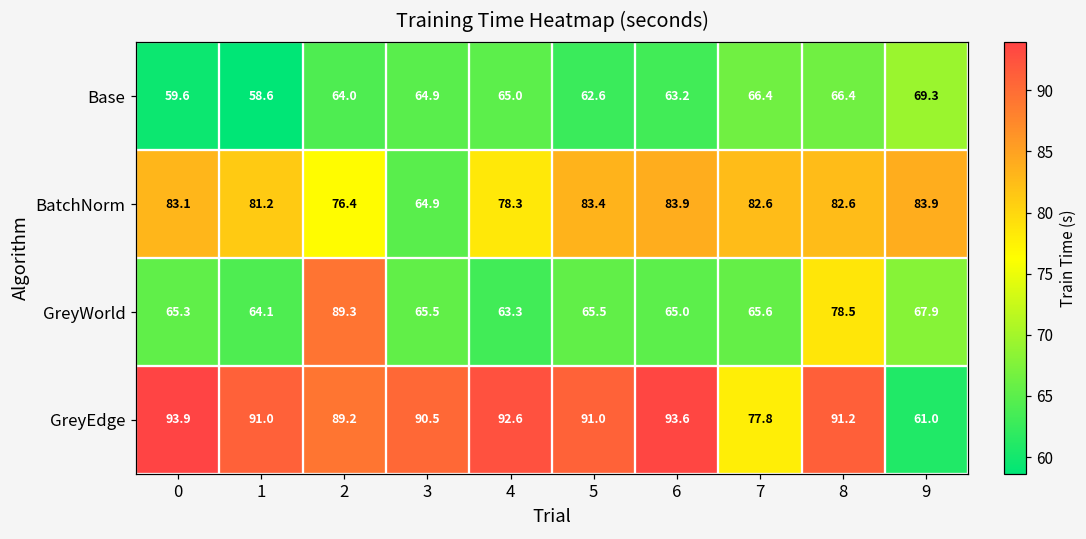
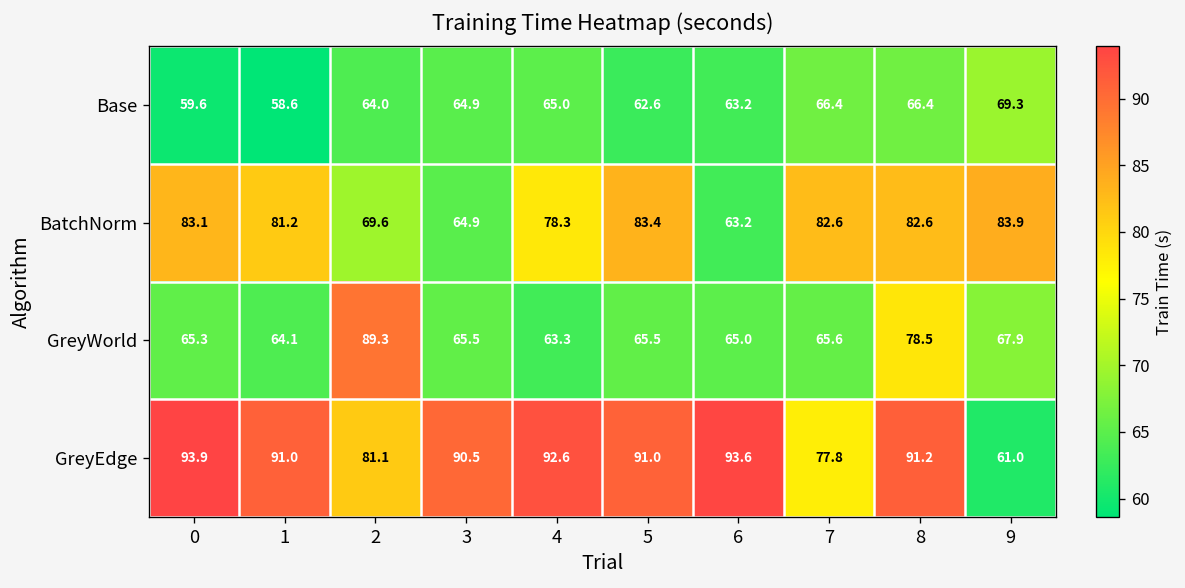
  {
    "Base": {
      "0": 59.6,
      "1": 58.6,
      "2": 64.0,
      "3": 64.9,
      "4": 65.0,
      "5": 62.6,
      "6": 63.2,
      "7": 66.4,
      "8": 66.4,
      "9": 69.3
    },
    "BatchNorm": {
      "0": 83.1,
      "1": 81.2,
-     "2": 76.4,
+     "2": 69.6,
      "3": 64.9,
      "4": 78.3,
      "5": 83.4,
-     "6": 83.9,
+     "6": 63.2,
      "7": 82.6,
      "8": 82.6,
      "9": 83.9
    },
    "GreyWorld": {
      "0": 65.3,
      "1": 64.1,
      "2": 89.3,
      "3": 65.5,
      "4": 63.3,
      "5": 65.5,
      "6": 65.0,
      "7": 65.6,
      "8": 78.5,
      "9": 67.9
    },
    "GreyEdge": {
      "0": 93.9,
      "1": 91.0,
-     "2": 89.2,
+     "2": 81.1,
      "3": 90.5,
      "4": 92.6,
      "5": 91.0,
      "6": 93.6,
      "7": 77.8,
      "8": 91.2,
      "9": 61.0
    }
  }
